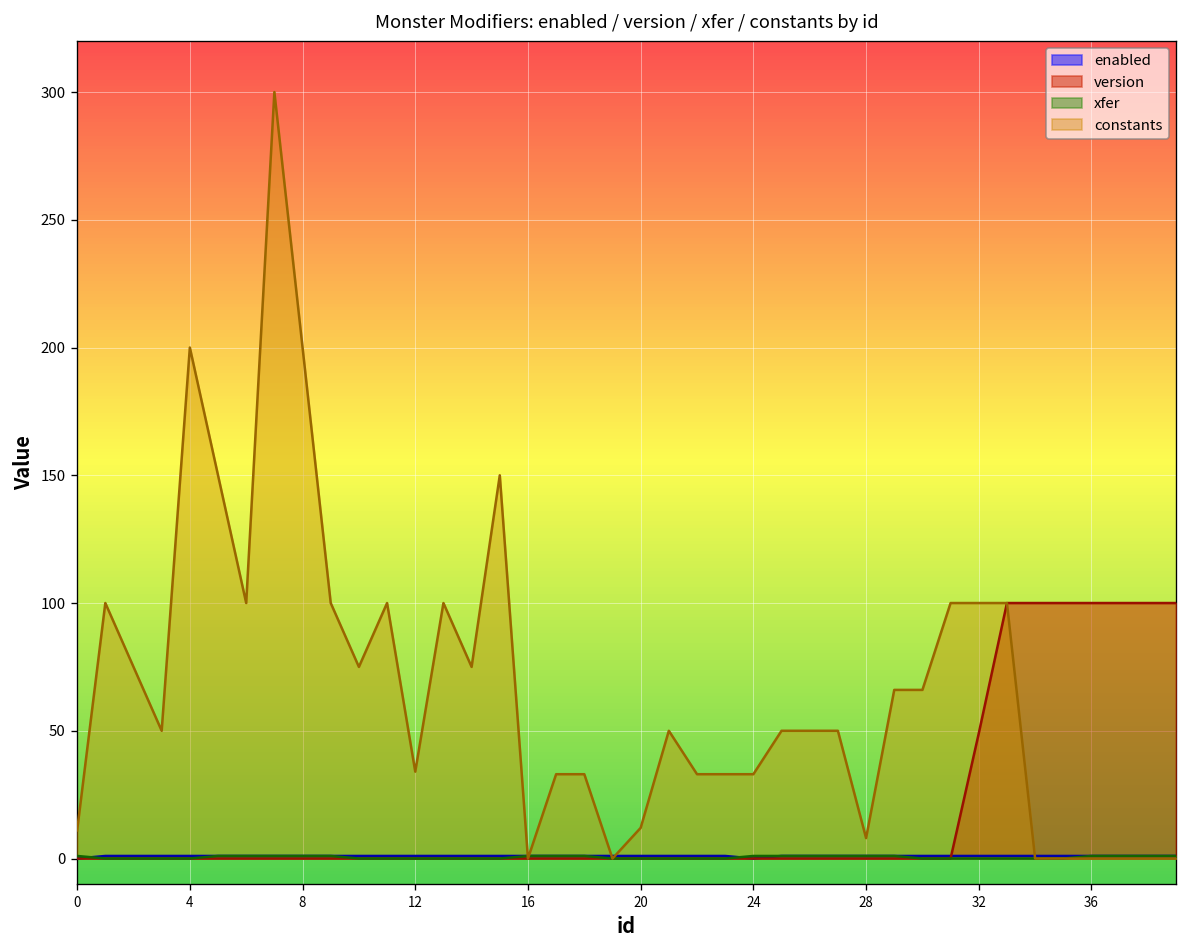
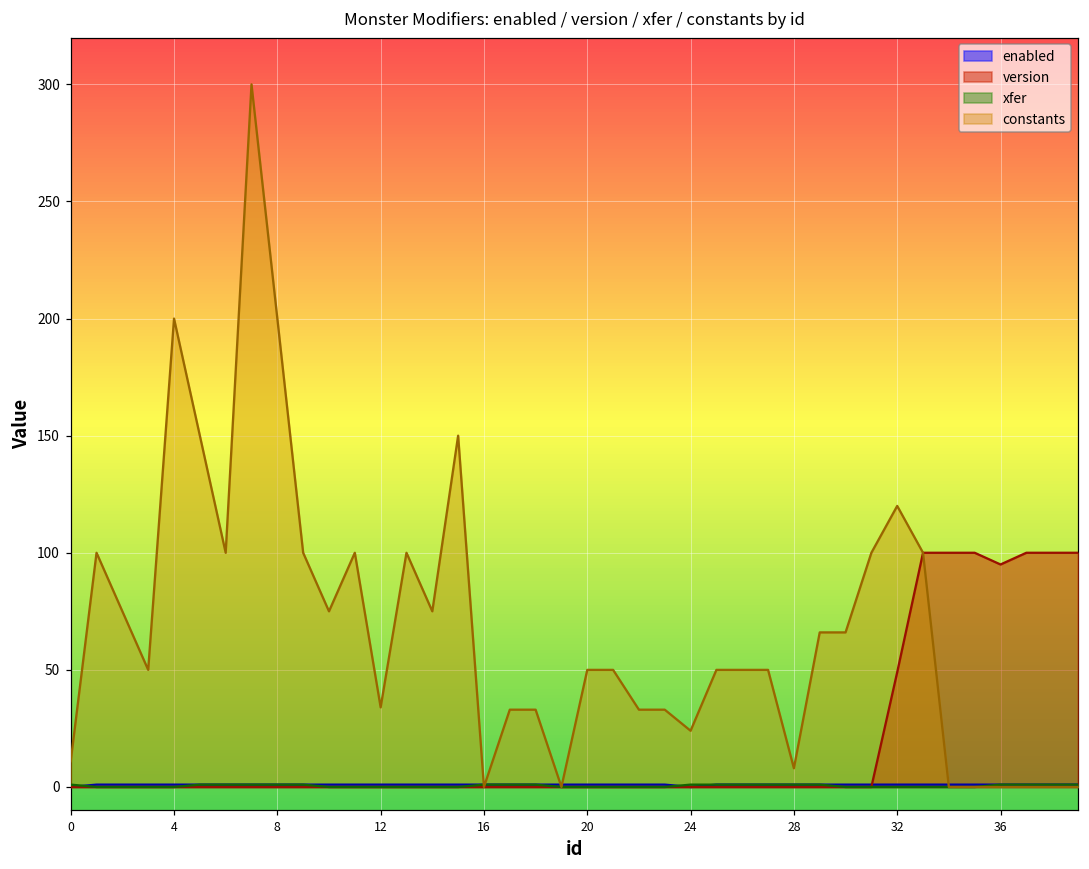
  {
    "version": {
      "32": 49,
-     "36": 100
+     "36": 95
    },
    "constants": {
      "0": 11,
      "4": 200,
      "8": 200,
      "12": 34,
-     "20": 12,
-     "24": 33,
+     "20": 50,
+     "24": 24,
      "28": 8,
-     "32": 100
+     "32": 120
    }
  }
